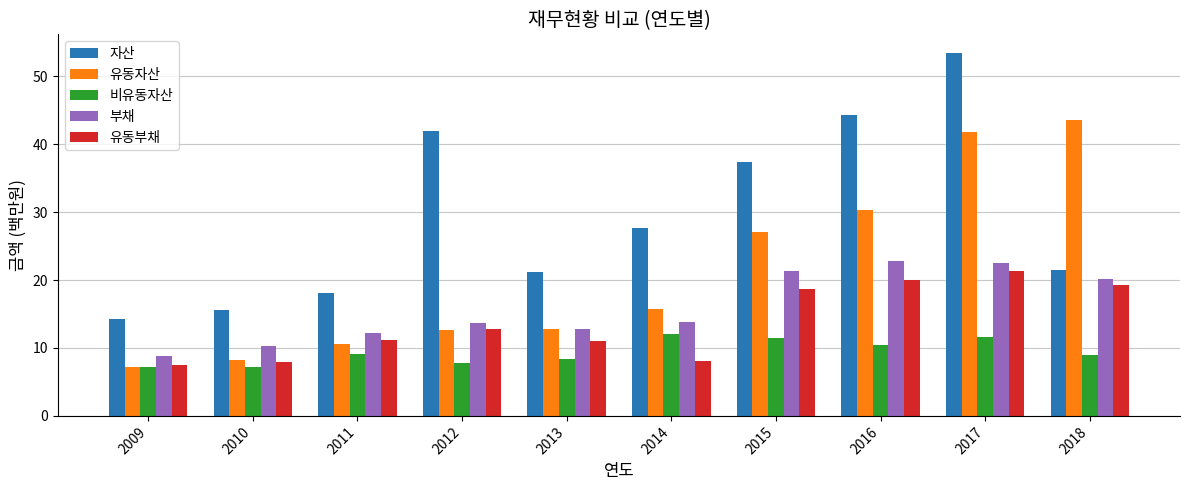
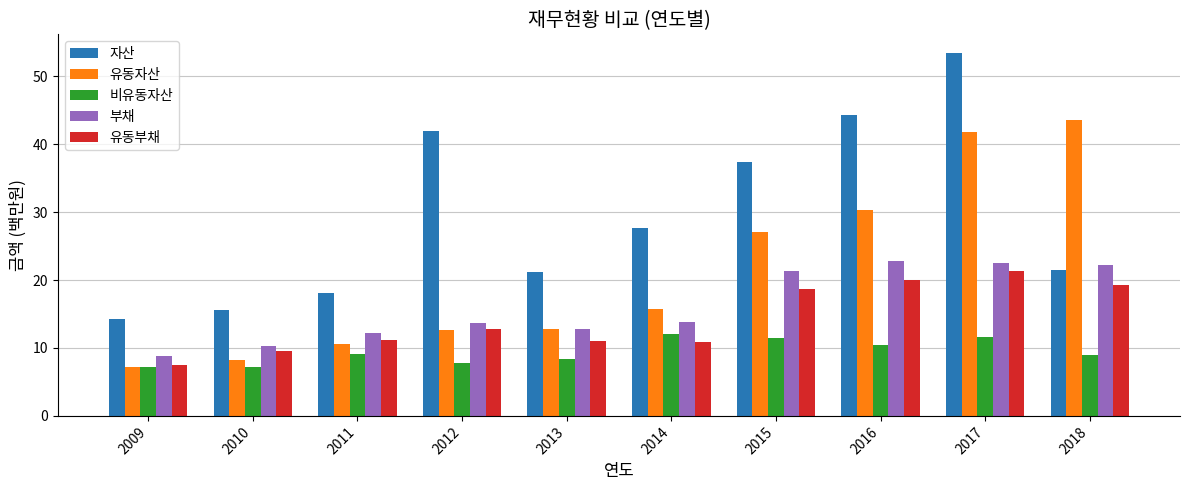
  {
    "자산": {
      "2009": 14,
      "2010": 16,
      "2011": 18,
      "2012": 42,
      "2013": 21,
      "2014": 28,
      "2015": 37,
      "2016": 44,
      "2017": 54,
      "2018": 22
    },
    "유동자산": {
      "2009": 7,
      "2010": 8,
      "2011": 11,
      "2012": 13,
      "2013": 13,
      "2014": 16,
      "2015": 27,
      "2016": 30,
      "2017": 42,
      "2018": 44
    },
    "비유동자산": {
      "2009": 7,
      "2010": 7,
      "2011": 9,
      "2012": 8,
      "2013": 8,
      "2014": 12,
      "2015": 12,
      "2016": 10,
      "2017": 12,
      "2018": 9
    },
    "부채": {
      "2009": 9,
      "2010": 10,
      "2011": 12,
      "2012": 14,
      "2013": 13,
      "2014": 14,
      "2015": 21,
      "2016": 23,
      "2017": 23,
-     "2018": 20
+     "2018": 22
    },
    "유동부채": {
      "2009": 8,
-     "2010": 8,
+     "2010": 9,
      "2011": 11,
      "2012": 13,
      "2013": 11,
-     "2014": 8,
+     "2014": 11,
      "2015": 19,
      "2016": 20,
      "2017": 21,
      "2018": 19
    }
  }
